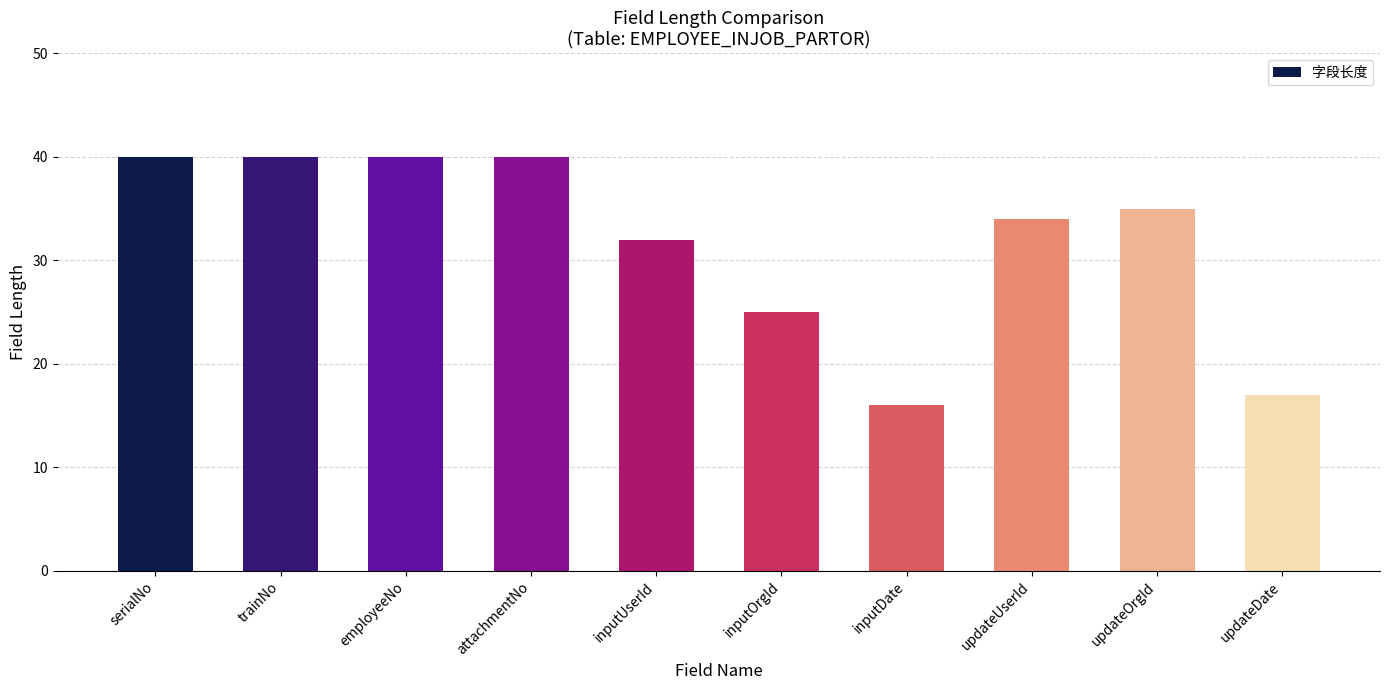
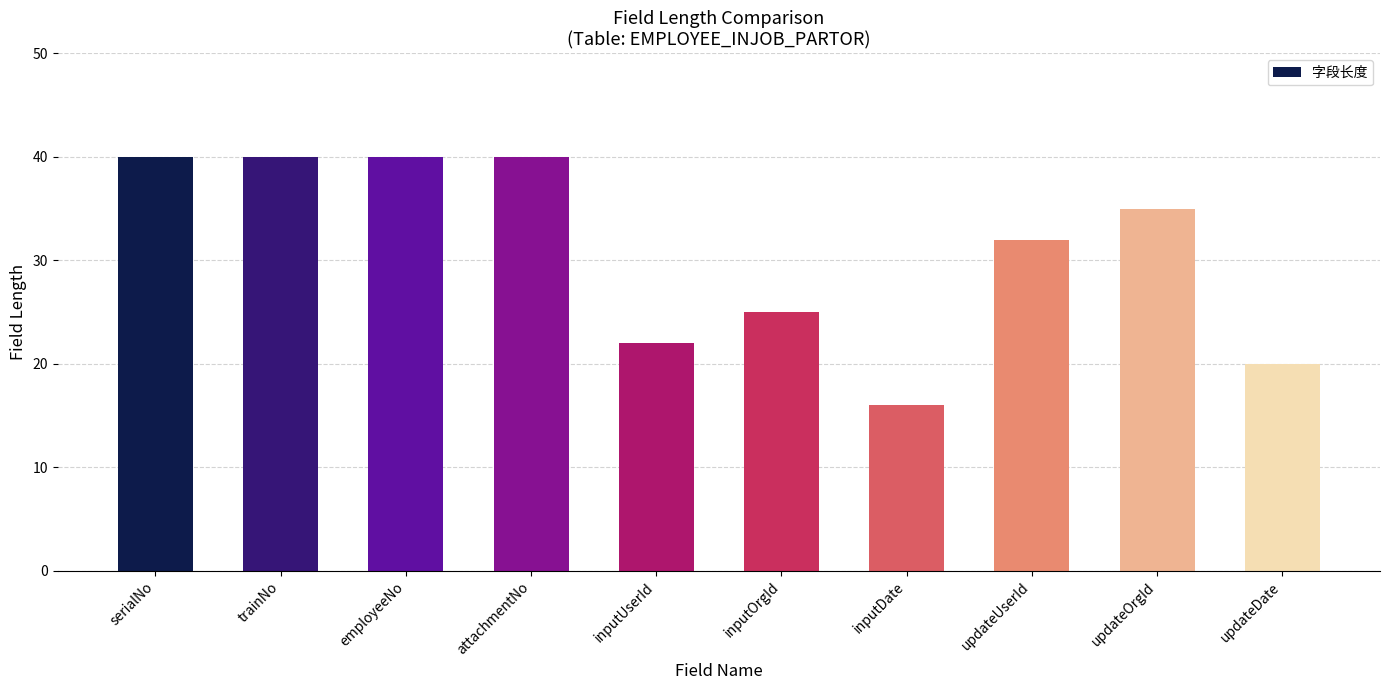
  {
    "serialNo": 40,
    "trainNo": 40,
    "employeeNo": 40,
    "attachmentNo": 40,
-   "inputUserId": 32,
+   "inputUserId": 22,
    "inputOrgId": 25,
    "inputDate": 16,
-   "updateUserId": 34,
+   "updateUserId": 32,
    "updateOrgId": 35,
-   "updateDate": 17
+   "updateDate": 20
  }
